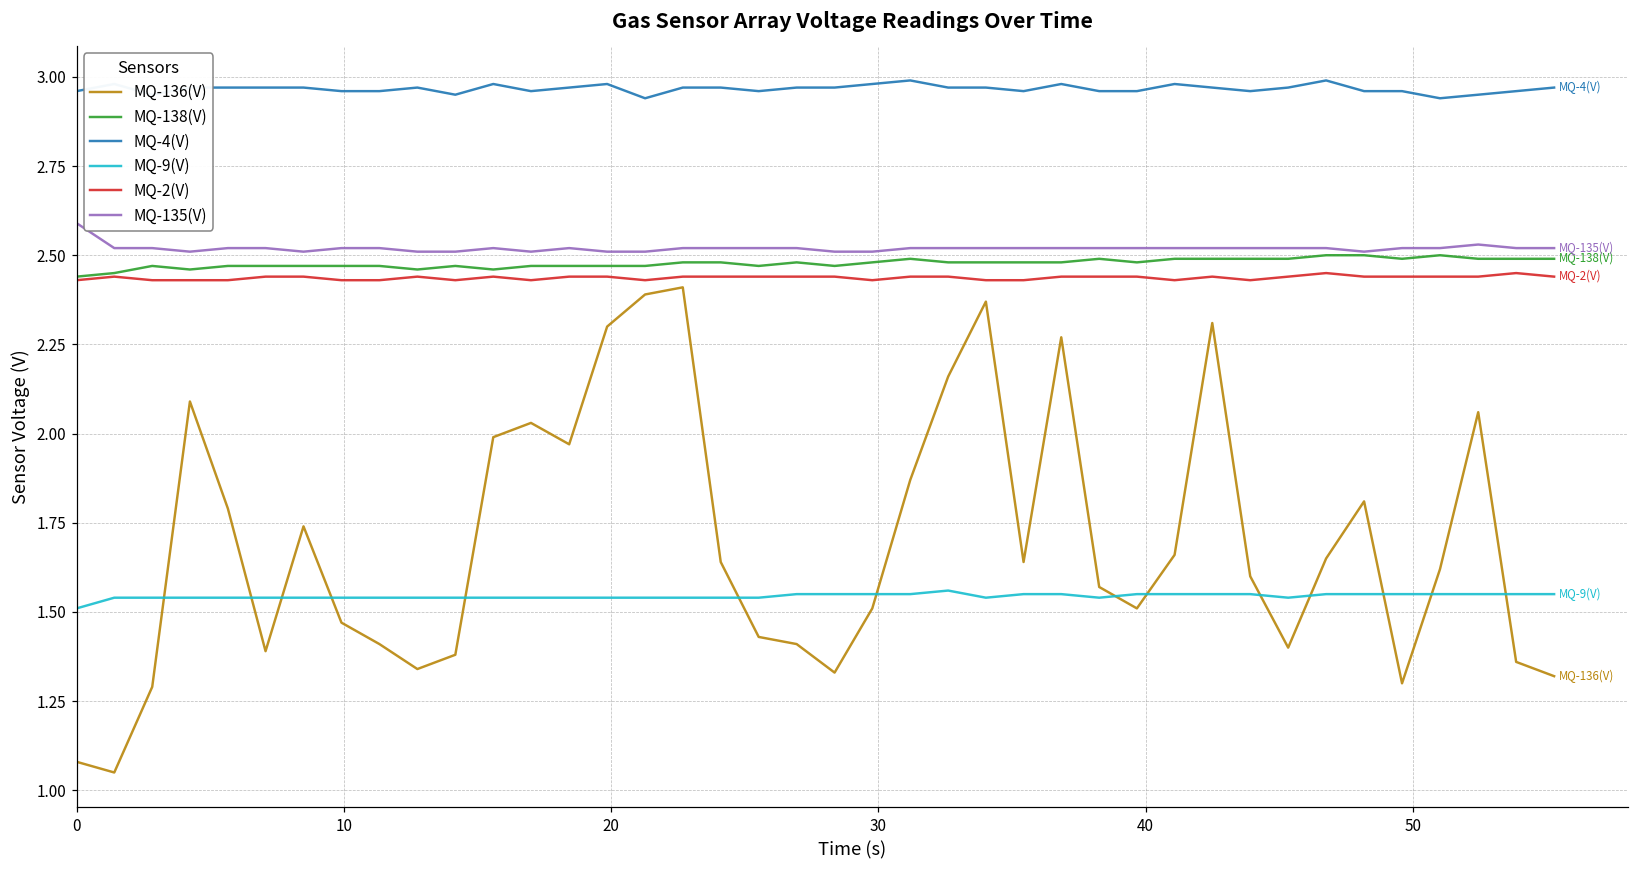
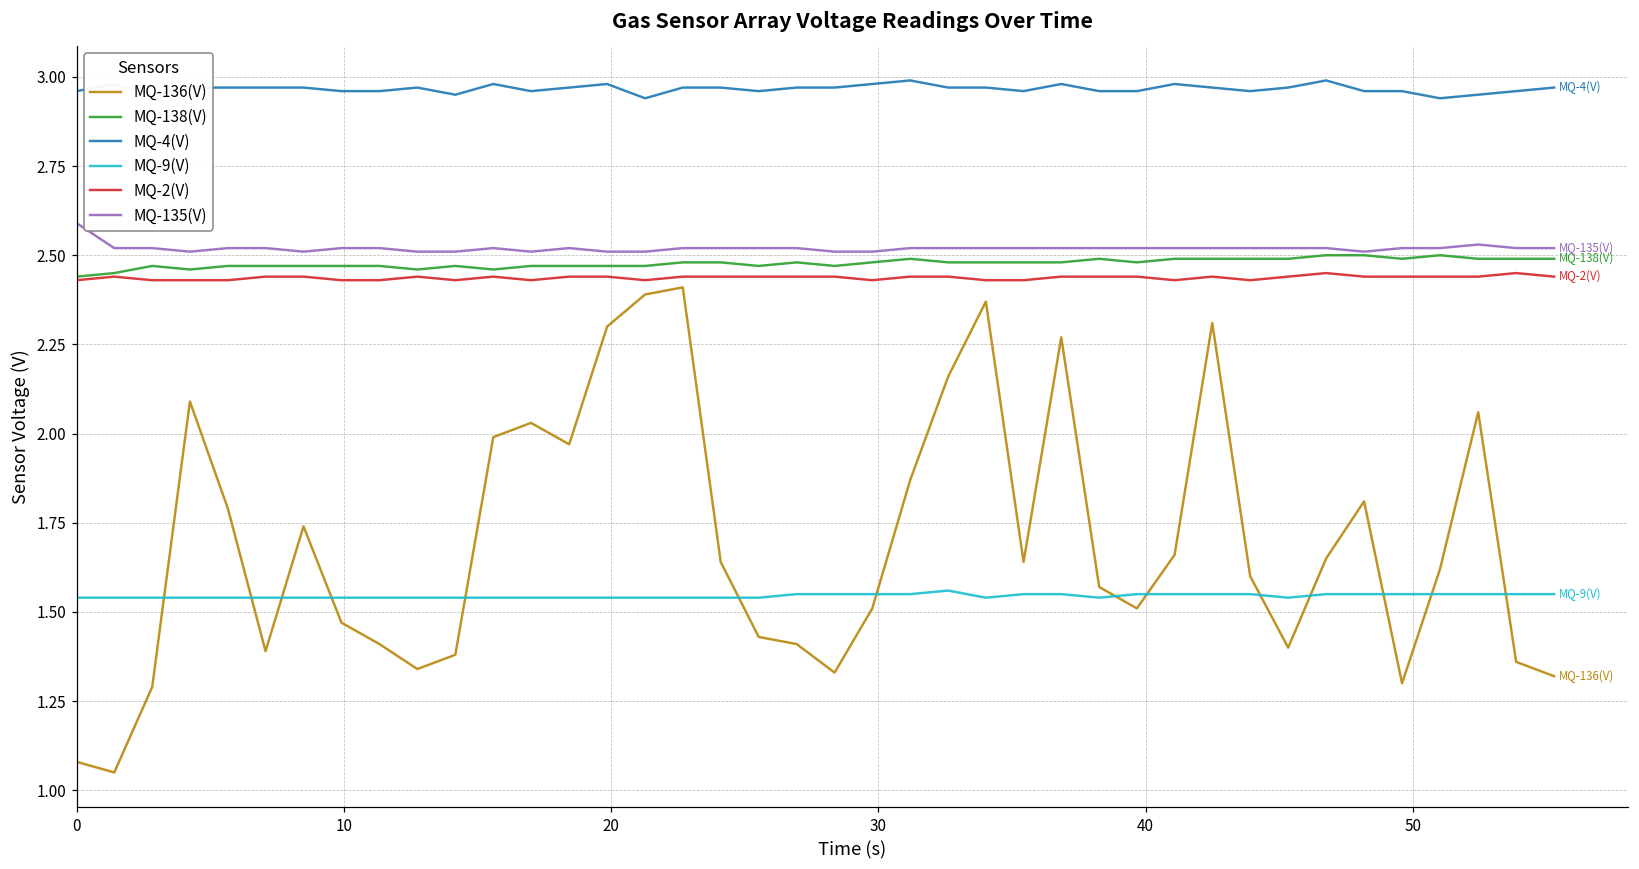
  {
    "MQ-136(V)": {
      "0": 1.08
    },
    "MQ-138(V)": {
      "0": 2.44
    },
    "MQ-4(V)": {
      "0": 2.96
    },
    "MQ-9(V)": {
-     "0": 1.51
+     "0": 1.54
    },
    "MQ-2(V)": {
      "0": 2.43
    },
    "MQ-135(V)": {
      "0": 2.59
    }
  }
